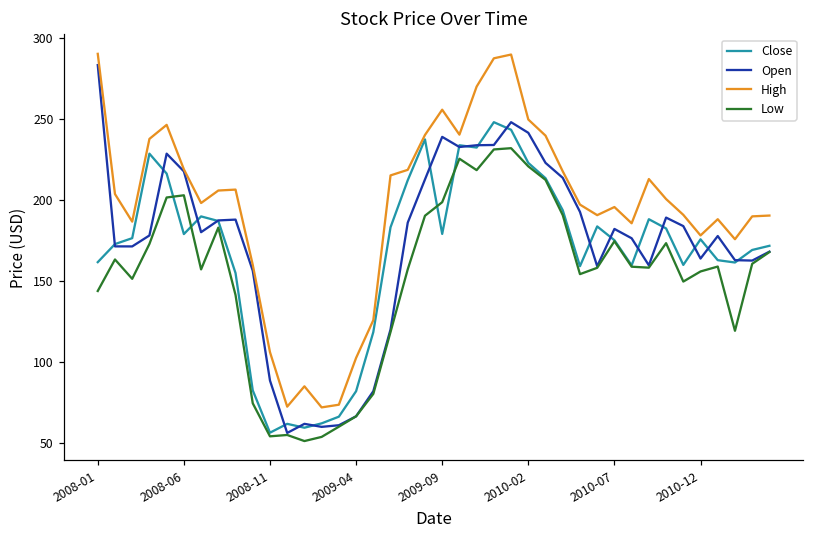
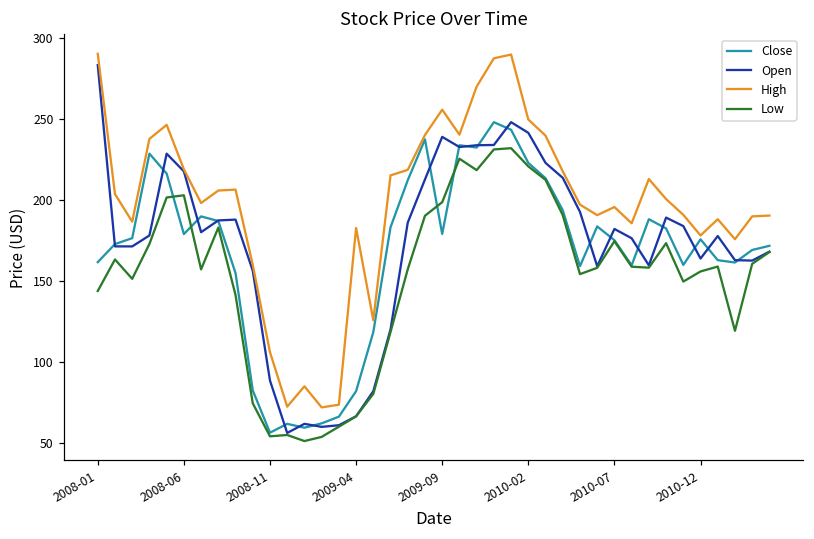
  {
    "Close": {
      "2008-01": 162,
      "2008-06": 179,
      "2008-11": 56,
      "2009-04": 82,
      "2009-09": 179,
      "2010-02": 223,
      "2010-12": 176
    },
    "Open": {
      "2008-01": 283,
      "2008-11": 89,
      "2009-09": 239,
      "2010-02": 241,
      "2010-07": 182,
      "2010-12": 164
    },
    "High": {
      "2008-01": 290,
      "2008-11": 106,
-     "2009-04": 103,
+     "2009-04": 183,
      "2009-09": 256,
      "2010-02": 249,
      "2010-07": 196,
      "2010-12": 178
    },
    "Low": {
      "2008-01": 144,
      "2008-06": 203,
      "2008-11": 54,
      "2009-09": 198,
      "2010-02": 221,
      "2010-12": 156
    }
  }
